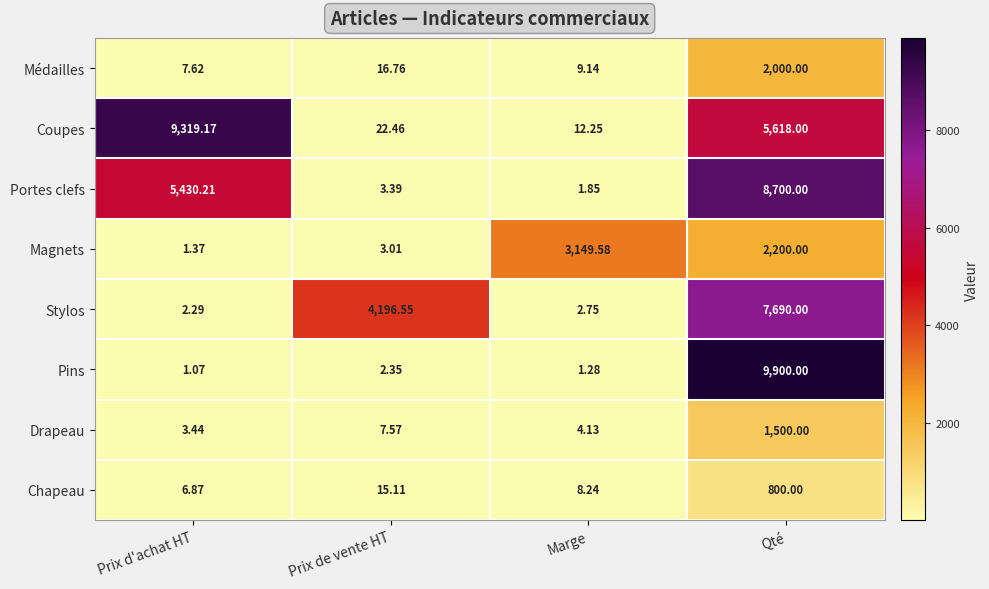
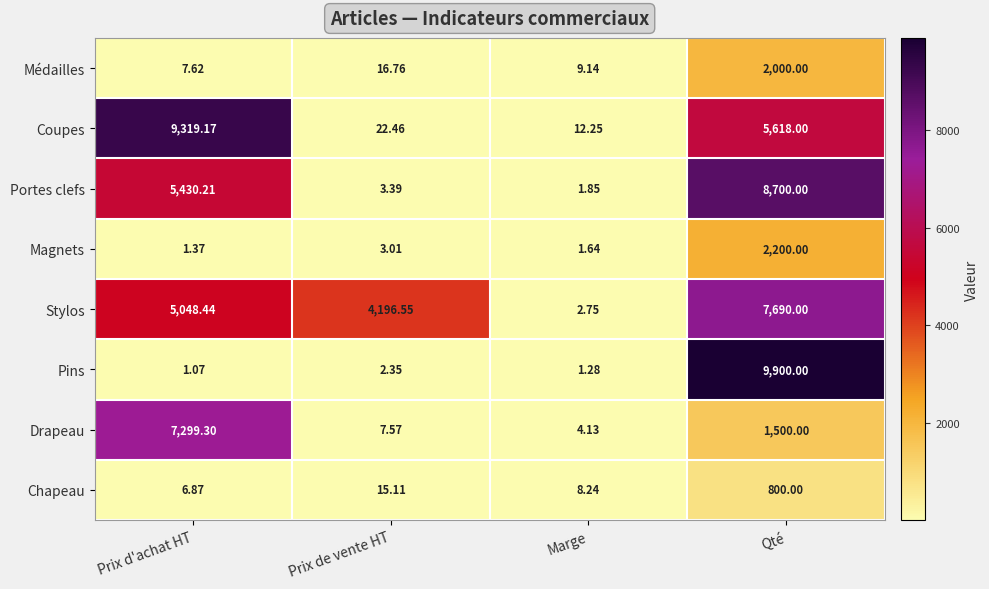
  {
    "Médailles": {
      "Prix d'achat HT": "7.62",
      "Prix de vente HT": "16.76",
      "Marge": "9.14",
      "Qté": "2,000.00"
    },
    "Coupes": {
      "Prix d'achat HT": "9,319.17",
      "Prix de vente HT": "22.46",
      "Marge": "12.25",
      "Qté": "5,618.00"
    },
    "Portes clefs": {
      "Prix d'achat HT": "5,430.21",
      "Prix de vente HT": "3.39",
      "Marge": "1.85",
      "Qté": "8,700.00"
    },
    "Magnets": {
      "Prix d'achat HT": "1.37",
      "Prix de vente HT": "3.01",
-     "Marge": "3,149.58",
+     "Marge": "1.64",
      "Qté": "2,200.00"
    },
    "Stylos": {
-     "Prix d'achat HT": "2.29",
+     "Prix d'achat HT": "5,048.44",
      "Prix de vente HT": "4,196.55",
      "Marge": "2.75",
      "Qté": "7,690.00"
    },
    "Pins": {
      "Prix d'achat HT": "1.07",
      "Prix de vente HT": "2.35",
      "Marge": "1.28",
      "Qté": "9,900.00"
    },
    "Drapeau": {
-     "Prix d'achat HT": "3.44",
+     "Prix d'achat HT": "7,299.30",
      "Prix de vente HT": "7.57",
      "Marge": "4.13",
      "Qté": "1,500.00"
    },
    "Chapeau": {
      "Prix d'achat HT": "6.87",
      "Prix de vente HT": "15.11",
      "Marge": "8.24",
      "Qté": "800.00"
    }
  }
